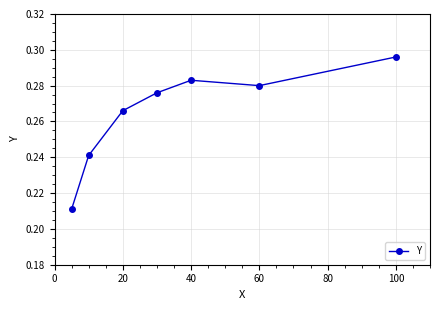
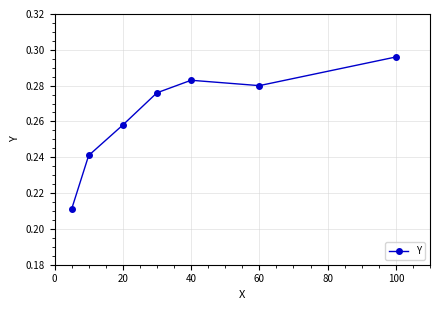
  {
-   "20": 0.266,
+   "20": 0.258,
    "40": 0.283,
    "60": 0.280,
    "100": 0.296
  }
